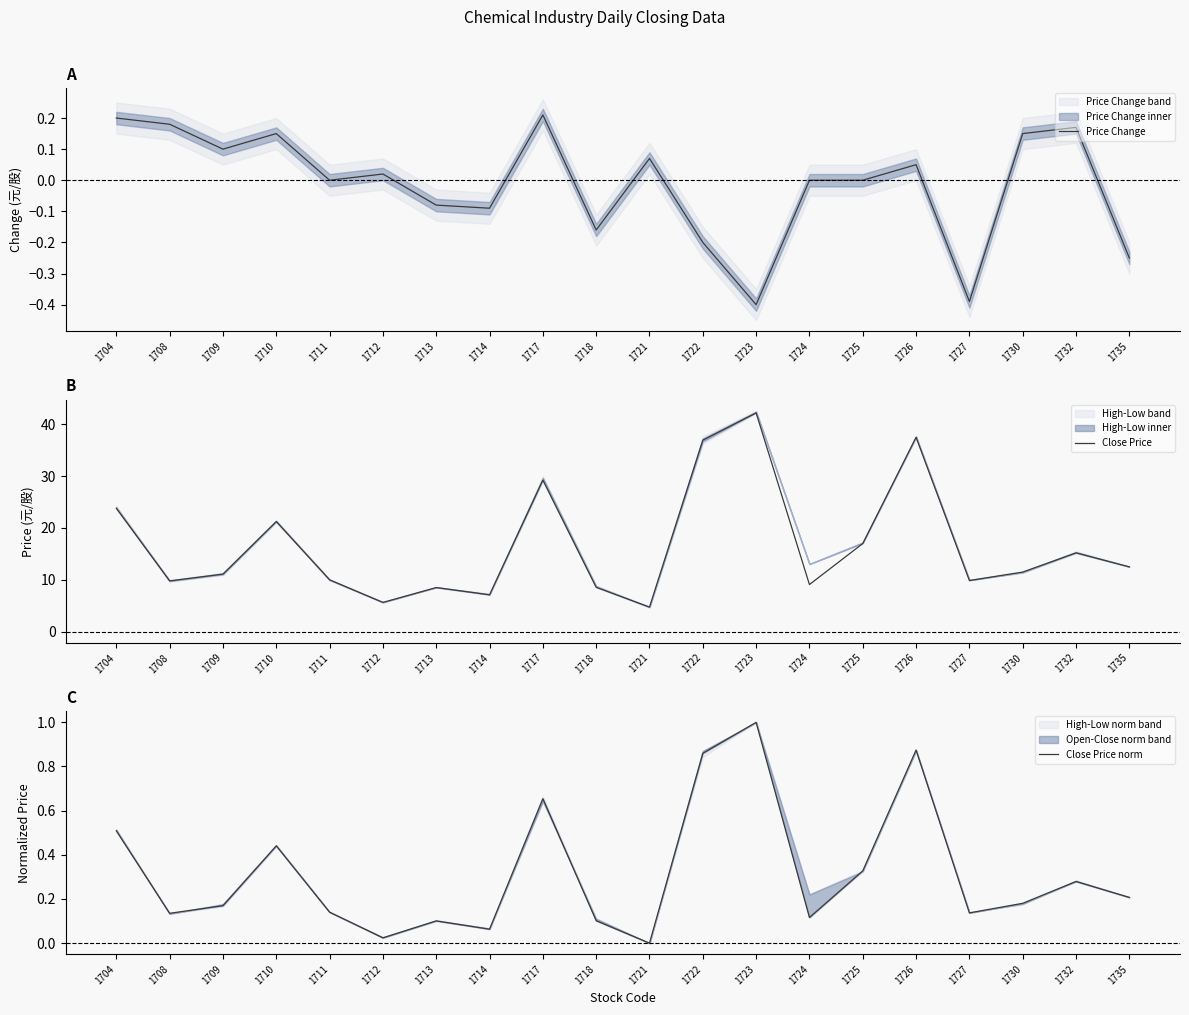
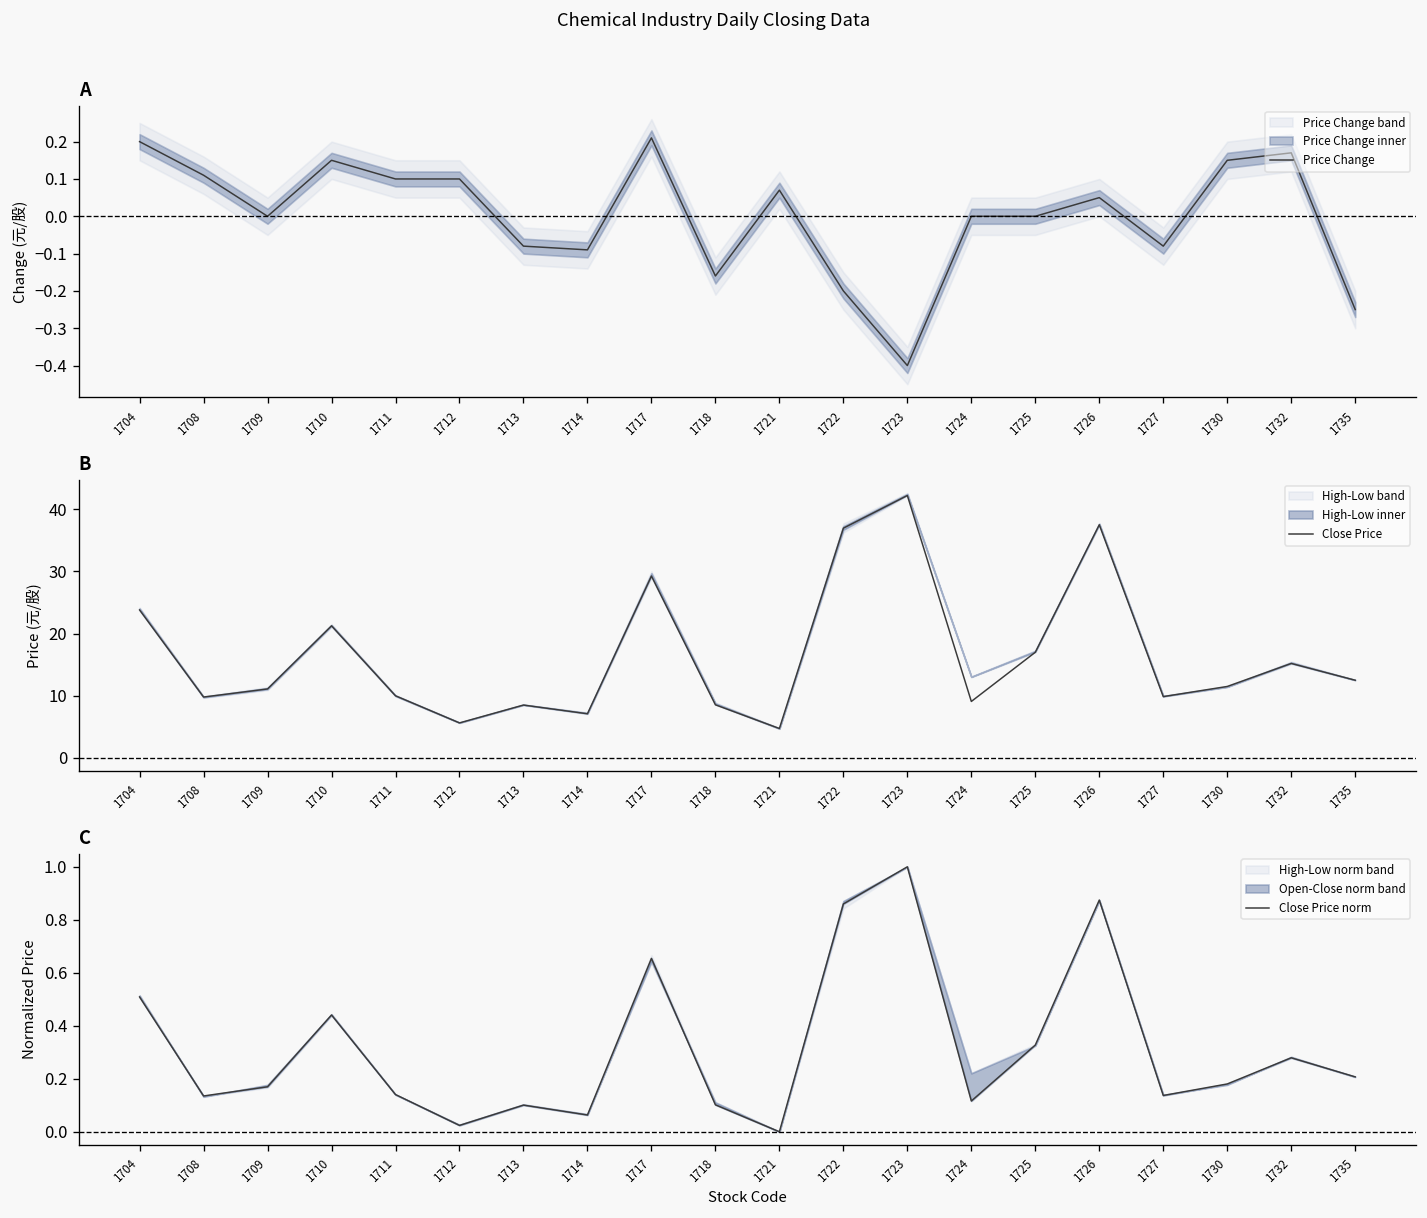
  {
    "A": {
      "Price Change": {
        "1704": 0.20,
-       "1708": 0.18,
-       "1709": 0.1,
+       "1708": 0.11,
+       "1709": 0.0,
        "1710": 0.15,
-       "1711": 0.0,
-       "1712": 0.02,
+       "1711": 0.1,
+       "1712": 0.10,
        "1713": -0.08,
        "1714": -0.09,
        "1717": 0.21,
        "1718": -0.16,
        "1721": 0.07,
        "1722": -0.20,
        "1723": -0.40,
        "1724": 0.00,
        "1725": 0.00,
        "1726": 0.05,
-       "1727": -0.39,
+       "1727": -0.08,
        "1730": 0.15,
        "1735": -0.25
      },
      "Price Change band": {
        "1726": 0.10
      }
    },
    "B": {
      "Close Price": {
        "1724": 9
      }
    },
    "C": {
      "Close Price norm": {
        "1724": 0.12
      }
    }
  }
